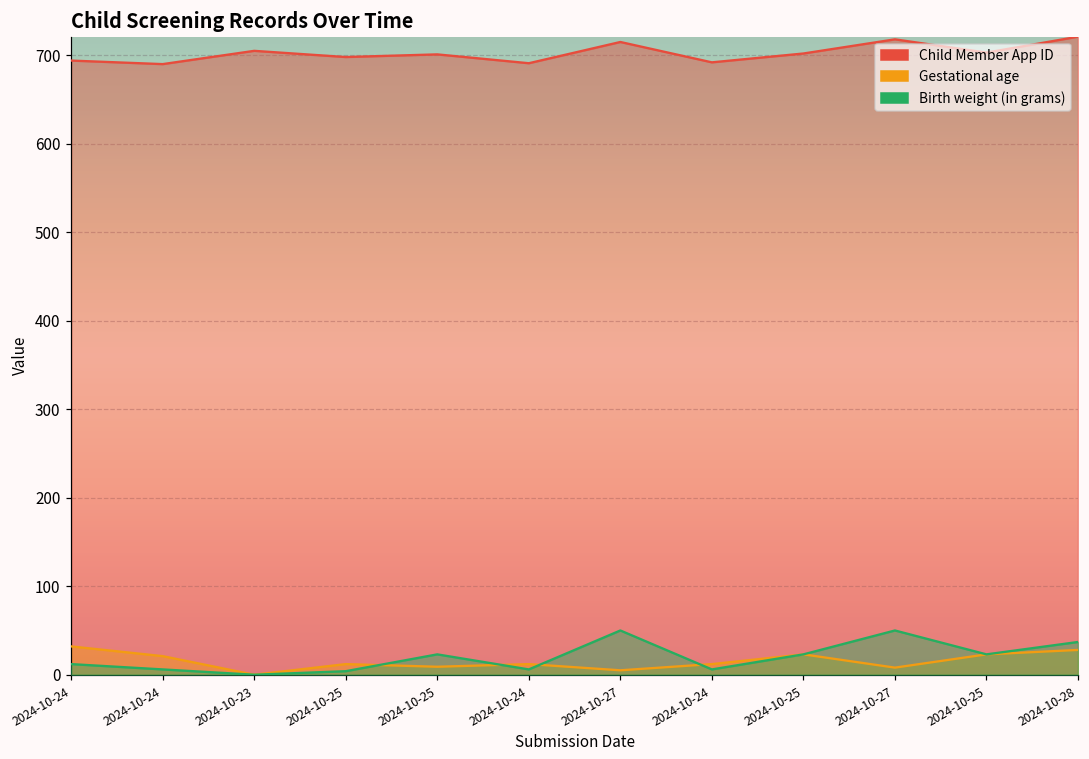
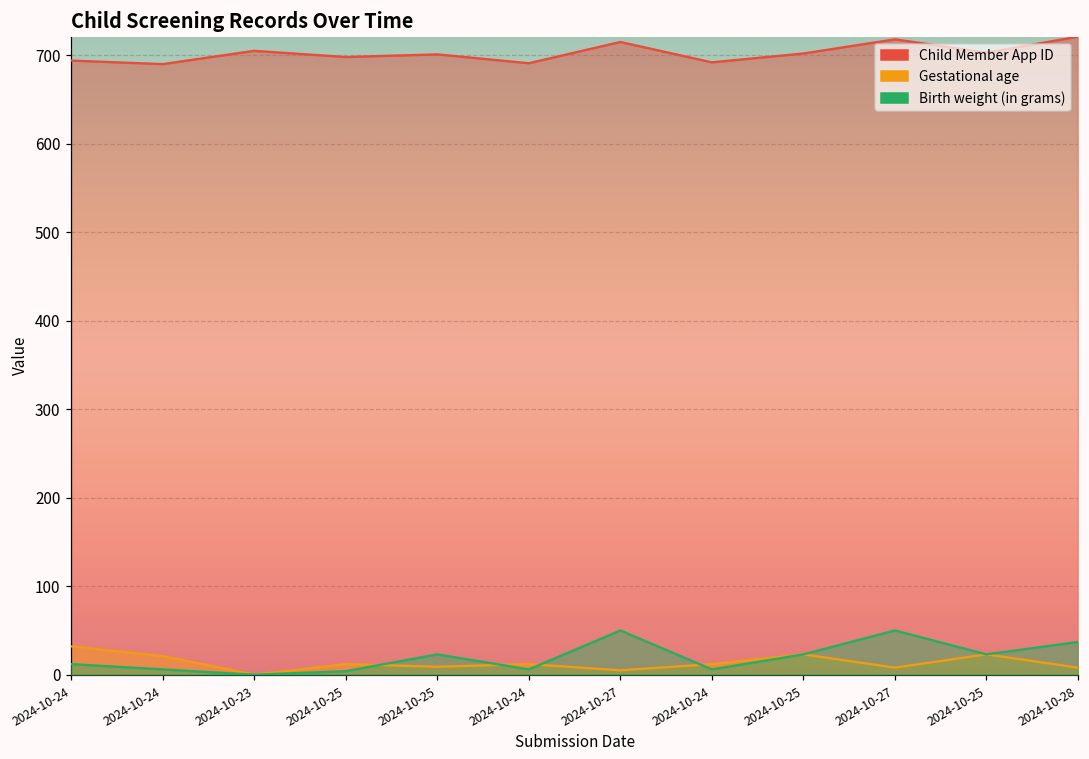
  {
    "Child Member App ID": {
      "2024-10-23": 710,
      "2024-10-28": 720
    },
    "Gestational age": {
-     "2024-10-28": 30
+     "2024-10-28": 10
    },
    "Birth weight (in grams)": {
      "2024-10-28": 40
    }
  }
